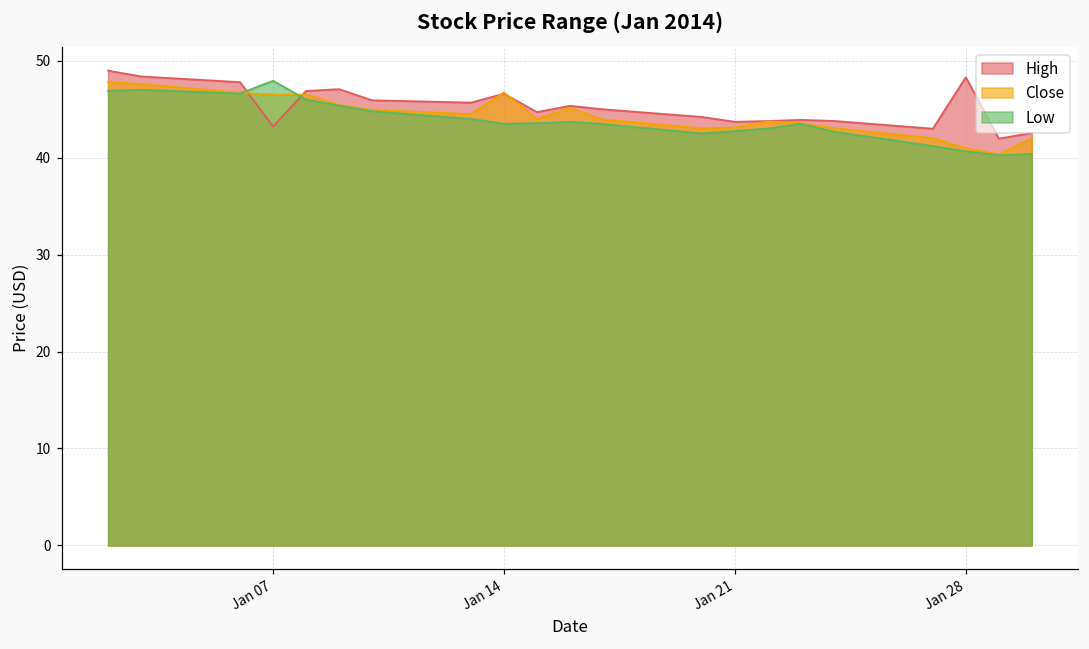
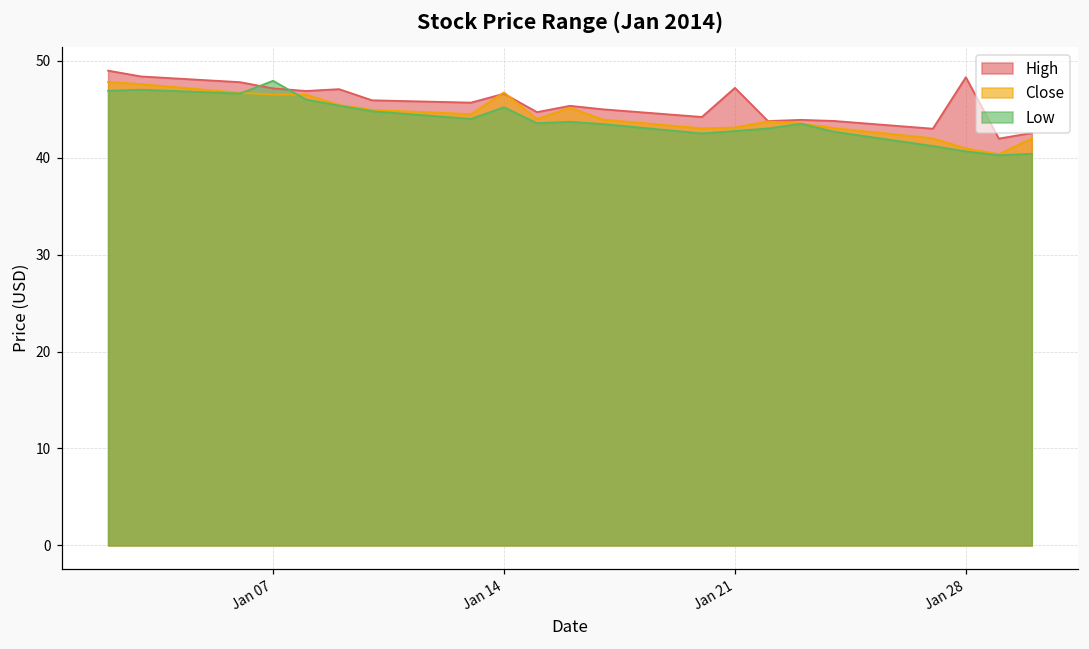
  {
    "High": {
-     "Jan 07": 43,
-     "Jan 21": 44,
+     "Jan 07": 47,
+     "Jan 21": 47,
      "Jan 28": 48
    },
    "Close": {
      "Jan 07": 47,
      "Jan 21": 43,
      "Jan 28": 41
    },
    "Low": {
      "Jan 07": 48,
-     "Jan 14": 44,
+     "Jan 14": 45,
      "Jan 21": 43,
      "Jan 28": 41
    }
  }
